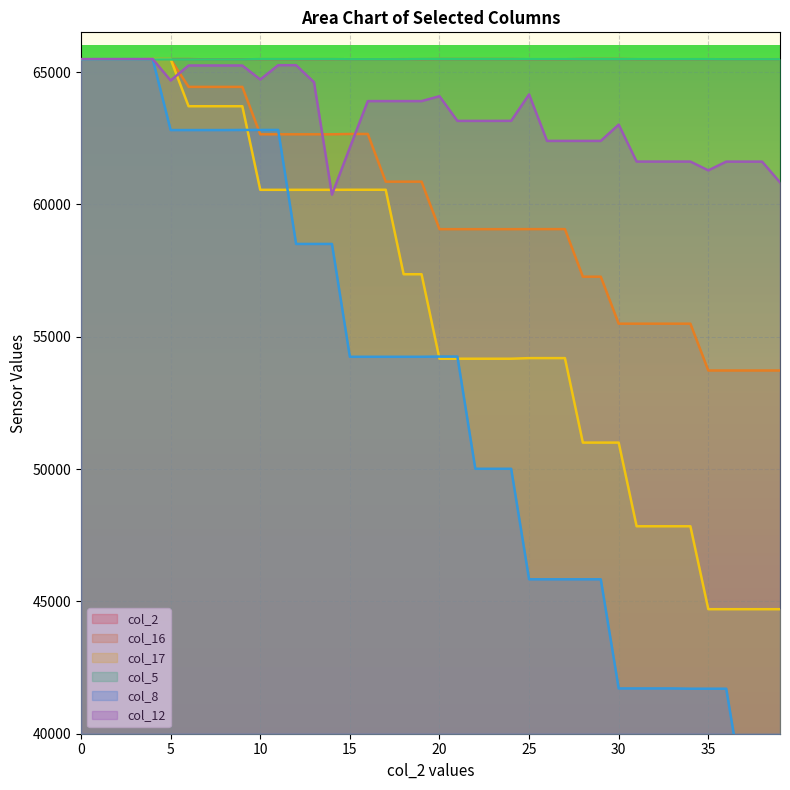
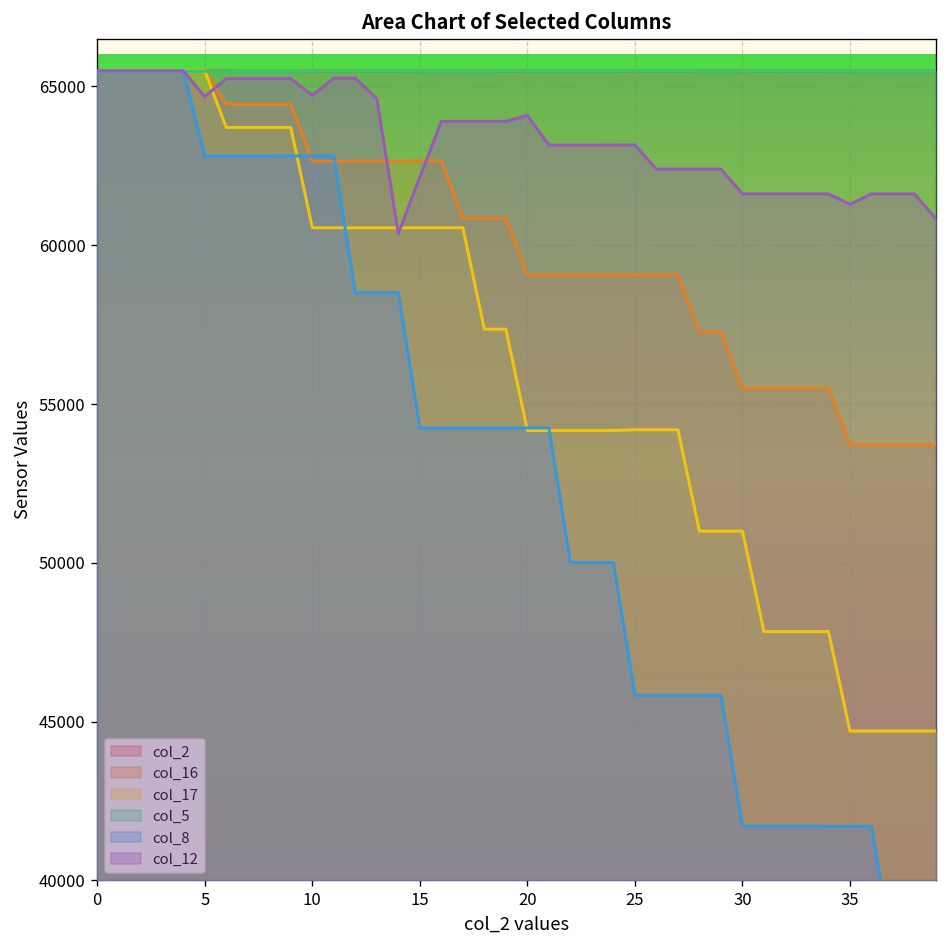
  {
    "col_12": {
      "5": 64700,
      "10": 64700,
      "15": 62100,
      "20": 64100,
-     "25": 64200,
-     "30": 63000,
+     "25": 63200,
+     "30": 61600,
      "35": 61300
    }
  }
